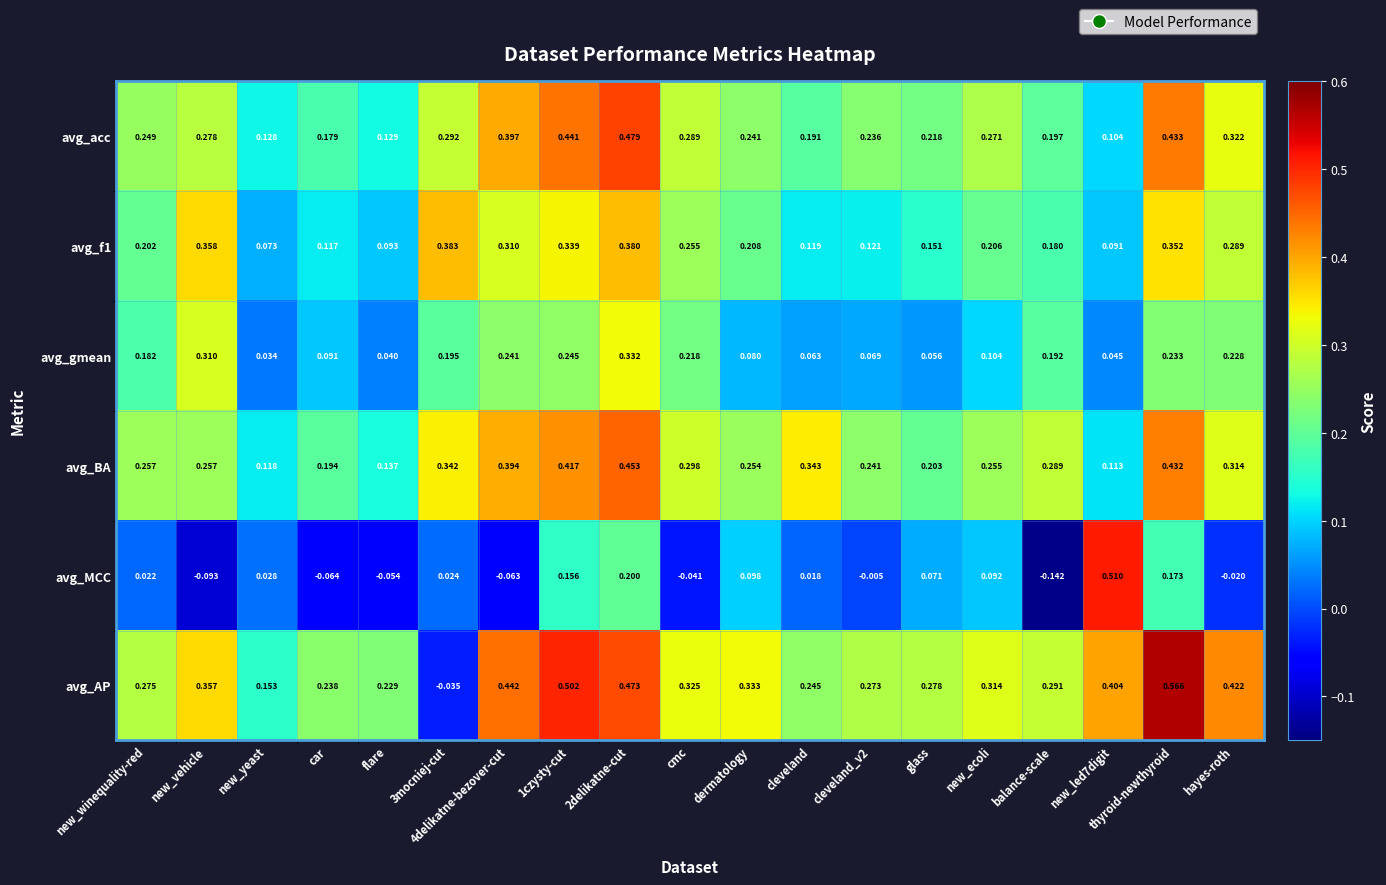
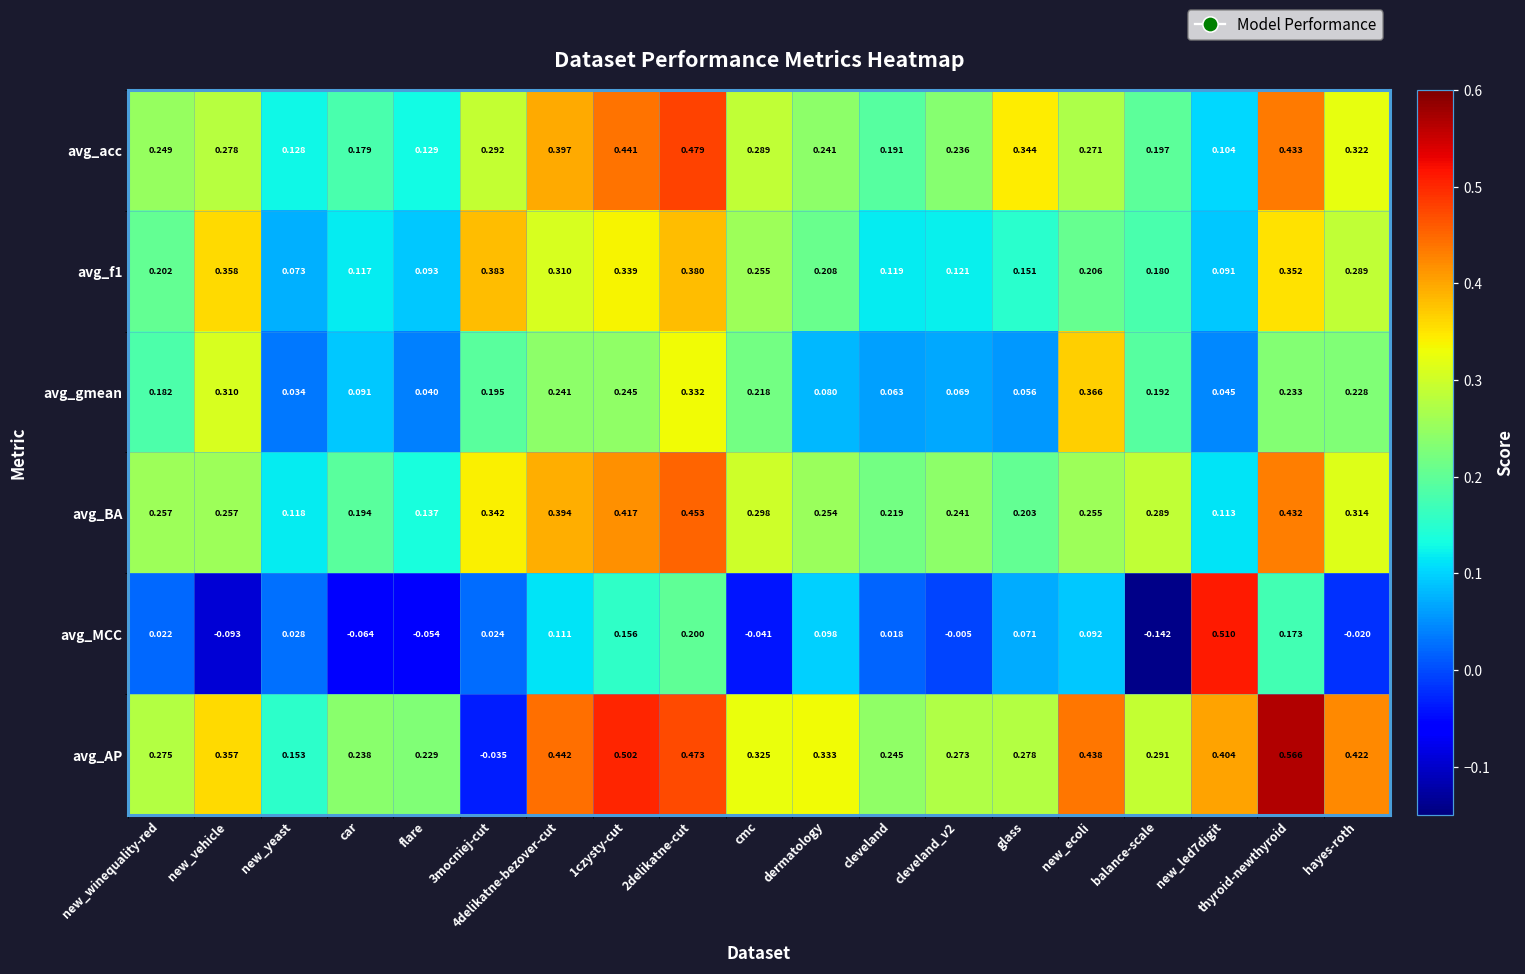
  {
    "avg_acc": {
      "new_winequality-red": 0.249,
      "new_vehicle": 0.278,
      "new_yeast": 0.128,
      "car": 0.179,
      "flare": 0.129,
      "3mocniej-cut": 0.292,
      "4delikatne-bezover-cut": 0.397,
      "1czysty-cut": 0.441,
      "2delikatne-cut": 0.479,
      "cmc": 0.289,
      "dermatology": 0.241,
      "cleveland": 0.191,
      "cleveland_v2": 0.236,
-     "glass": 0.218,
+     "glass": 0.344,
      "new_ecoli": 0.271,
      "balance-scale": 0.197,
      "new_led7digit": 0.104,
      "thyroid-newthyroid": 0.433,
      "hayes-roth": 0.322
    },
    "avg_f1": {
      "new_winequality-red": 0.202,
      "new_vehicle": 0.358,
      "new_yeast": 0.073,
      "car": 0.117,
      "flare": 0.093,
      "3mocniej-cut": 0.383,
      "4delikatne-bezover-cut": 0.310,
      "1czysty-cut": 0.339,
      "2delikatne-cut": 0.380,
      "cmc": 0.255,
      "dermatology": 0.208,
      "cleveland": 0.119,
      "cleveland_v2": 0.121,
      "glass": 0.151,
      "new_ecoli": 0.206,
      "balance-scale": 0.180,
      "new_led7digit": 0.091,
      "thyroid-newthyroid": 0.352,
      "hayes-roth": 0.289
    },
    "avg_gmean": {
      "new_winequality-red": 0.182,
      "new_vehicle": 0.310,
      "new_yeast": 0.034,
      "car": 0.091,
      "flare": 0.040,
      "3mocniej-cut": 0.195,
      "4delikatne-bezover-cut": 0.241,
      "1czysty-cut": 0.245,
      "2delikatne-cut": 0.332,
      "cmc": 0.218,
      "dermatology": 0.080,
      "cleveland": 0.063,
      "cleveland_v2": 0.069,
      "glass": 0.056,
-     "new_ecoli": 0.104,
+     "new_ecoli": 0.366,
      "balance-scale": 0.192,
      "new_led7digit": 0.045,
      "thyroid-newthyroid": 0.233,
      "hayes-roth": 0.228
    },
    "avg_BA": {
      "new_winequality-red": 0.257,
      "new_vehicle": 0.257,
      "new_yeast": 0.118,
      "car": 0.194,
      "flare": 0.137,
      "3mocniej-cut": 0.342,
      "4delikatne-bezover-cut": 0.394,
      "1czysty-cut": 0.417,
      "2delikatne-cut": 0.453,
      "cmc": 0.298,
      "dermatology": 0.254,
-     "cleveland": 0.343,
+     "cleveland": 0.219,
      "cleveland_v2": 0.241,
      "glass": 0.203,
      "new_ecoli": 0.255,
      "balance-scale": 0.289,
      "new_led7digit": 0.113,
      "thyroid-newthyroid": 0.432,
      "hayes-roth": 0.314
    },
    "avg_MCC": {
      "new_winequality-red": 0.022,
      "new_vehicle": -0.093,
      "new_yeast": 0.028,
      "car": -0.064,
      "flare": -0.054,
      "3mocniej-cut": 0.024,
-     "4delikatne-bezover-cut": -0.063,
+     "4delikatne-bezover-cut": 0.111,
      "1czysty-cut": 0.156,
      "2delikatne-cut": 0.200,
      "cmc": -0.041,
      "dermatology": 0.098,
      "cleveland": 0.018,
      "cleveland_v2": -0.005,
      "glass": 0.071,
      "new_ecoli": 0.092,
      "balance-scale": -0.142,
      "new_led7digit": 0.510,
      "thyroid-newthyroid": 0.173,
      "hayes-roth": -0.020
    },
    "avg_AP": {
      "new_winequality-red": 0.275,
      "new_vehicle": 0.357,
      "new_yeast": 0.153,
      "car": 0.238,
      "flare": 0.229,
      "3mocniej-cut": -0.035,
      "4delikatne-bezover-cut": 0.442,
      "1czysty-cut": 0.502,
      "2delikatne-cut": 0.473,
      "cmc": 0.325,
      "dermatology": 0.333,
      "cleveland": 0.245,
      "cleveland_v2": 0.273,
      "glass": 0.278,
-     "new_ecoli": 0.314,
+     "new_ecoli": 0.438,
      "balance-scale": 0.291,
      "new_led7digit": 0.404,
      "thyroid-newthyroid": 0.566,
      "hayes-roth": 0.422
    }
  }
